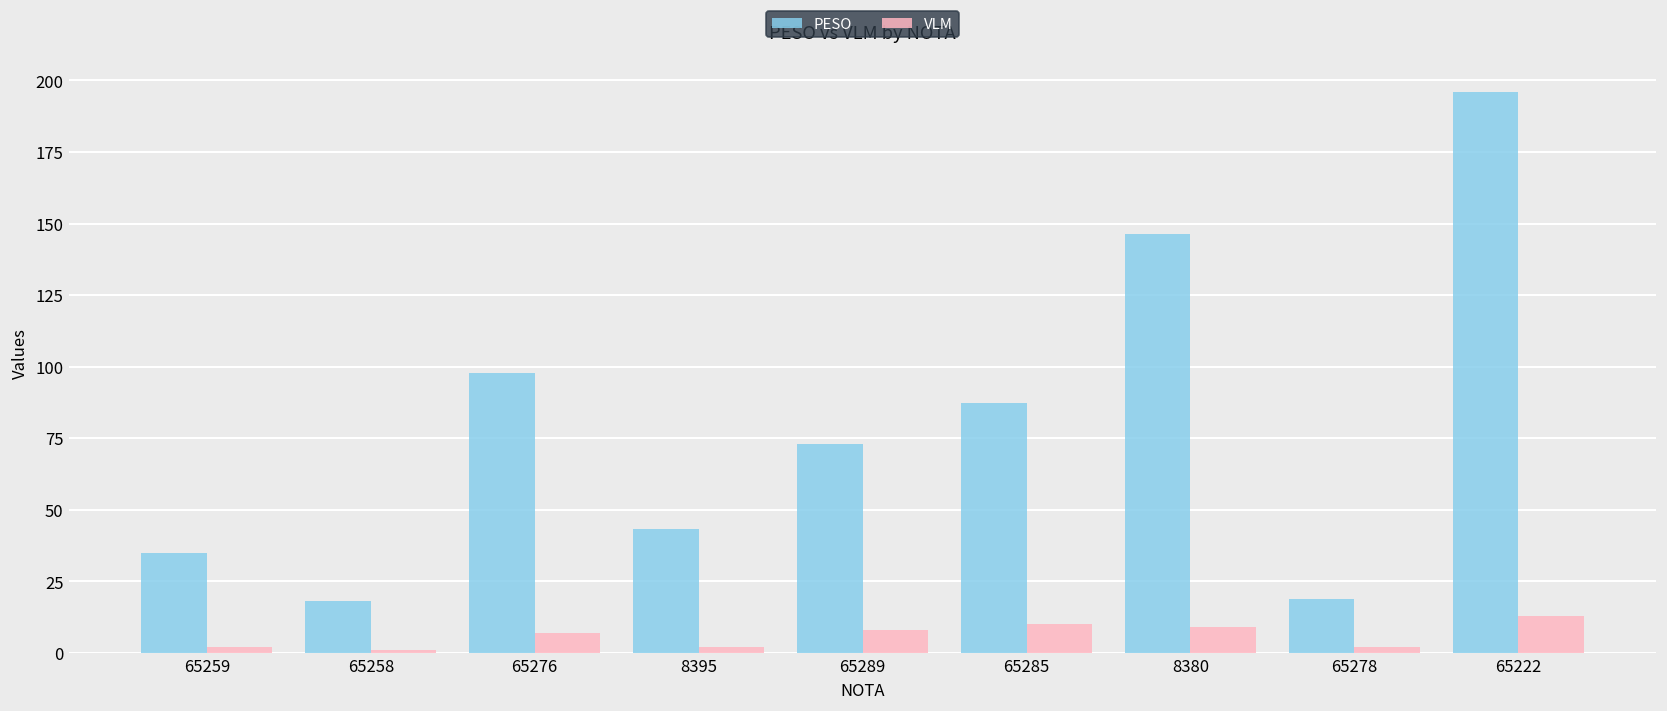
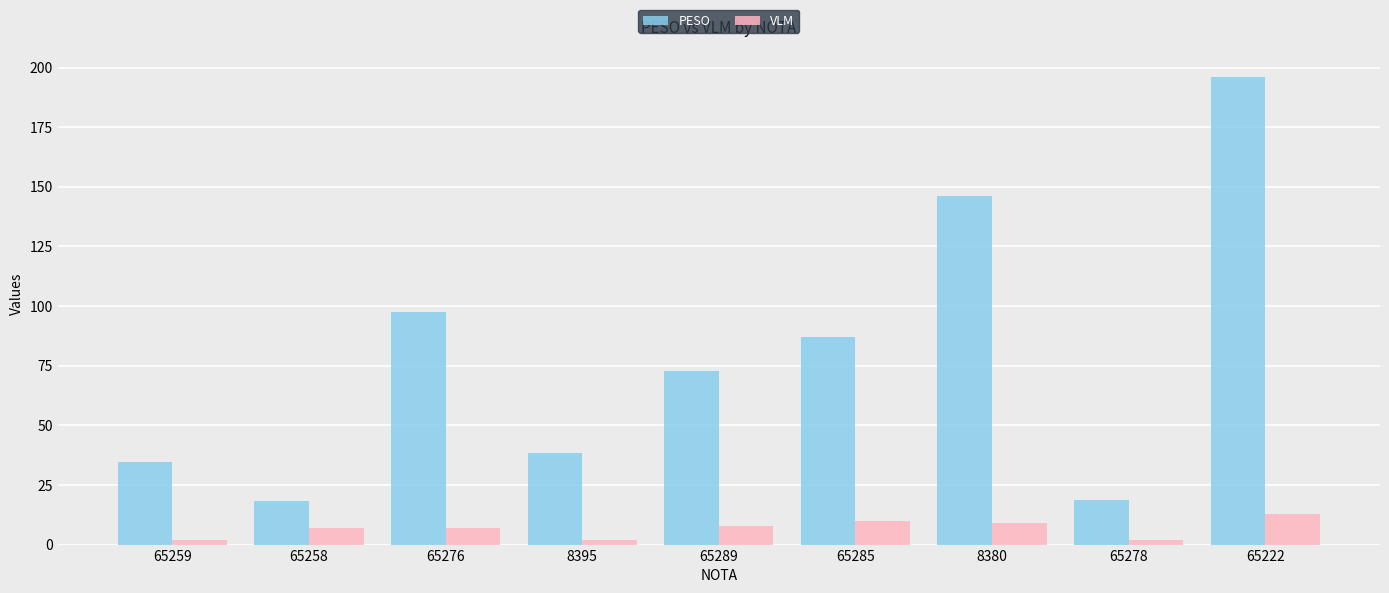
  {
    "PESO": {
      "65259": 35,
      "65258": 18,
      "65276": 98,
-     "8395": 43,
+     "8395": 38,
      "65289": 73,
      "65285": 87,
      "8380": 146,
      "65278": 19,
      "65222": 196
    },
    "VLM": {
      "65259": 2,
-     "65258": 1,
+     "65258": 7,
      "65276": 7,
      "8395": 2,
      "65289": 8,
      "65285": 10,
      "8380": 9,
      "65278": 2,
      "65222": 13
    }
  }
